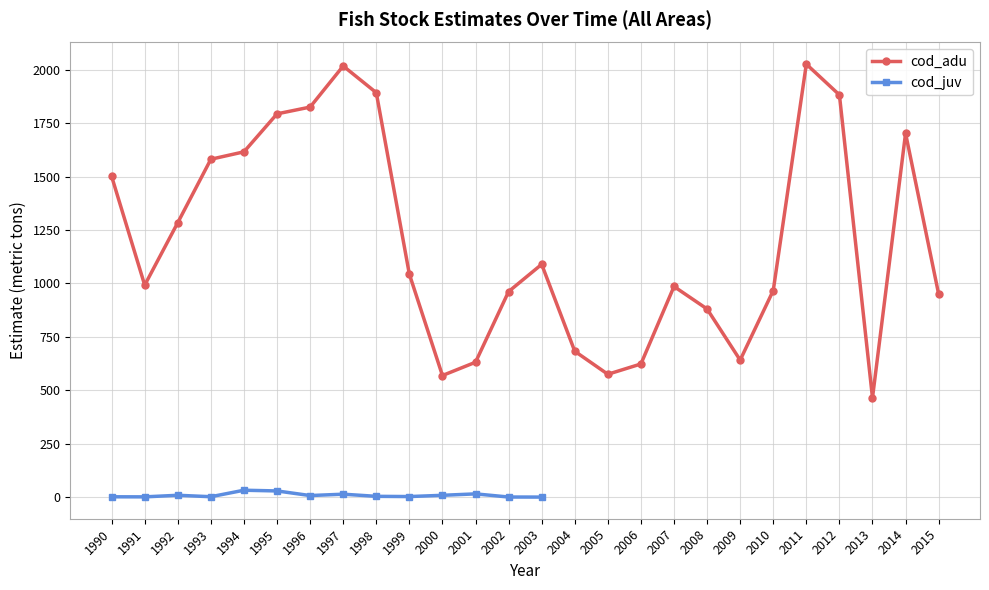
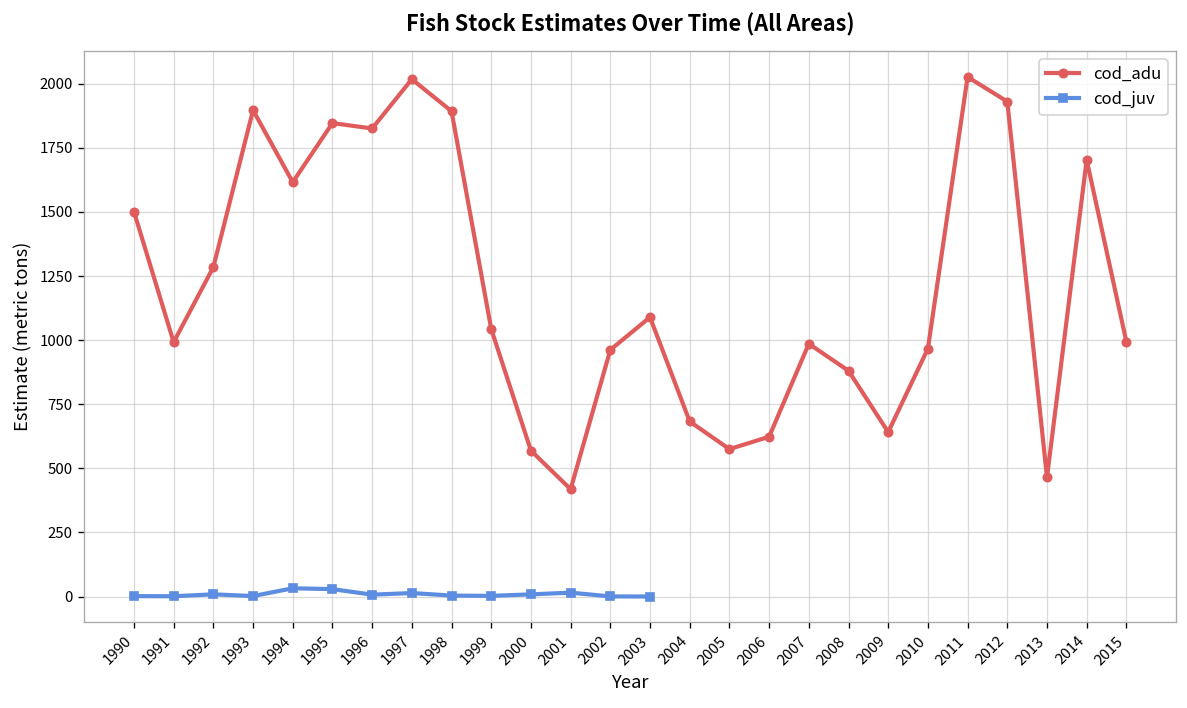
  {
    "cod_adu": {
      "1990": 1500,
      "1991": 990,
      "1992": 1280,
-     "1993": 1580,
+     "1993": 1900,
      "1994": 1620,
-     "1995": 1790,
+     "1995": 1850,
      "1996": 1830,
      "1997": 2020,
      "1998": 1890,
      "1999": 1040,
      "2000": 570,
-     "2001": 630,
+     "2001": 420,
      "2002": 960,
      "2003": 1090,
      "2004": 680,
      "2005": 580,
      "2006": 620,
      "2007": 990,
      "2008": 880,
      "2009": 640,
      "2010": 970,
      "2011": 2030,
-     "2012": 1880,
+     "2012": 1930,
      "2013": 460,
      "2014": 1700,
-     "2015": 950
+     "2015": 990
    },
    "cod_juv": {
      "1990": 0,
      "1991": 0,
      "1992": 10,
      "1993": 0,
      "1994": 30,
      "1995": 30,
      "1996": 10,
      "1997": 10,
      "1998": 0,
      "1999": 0,
      "2000": 10,
      "2001": 20,
      "2002": 0,
      "2003": 0
    }
  }
